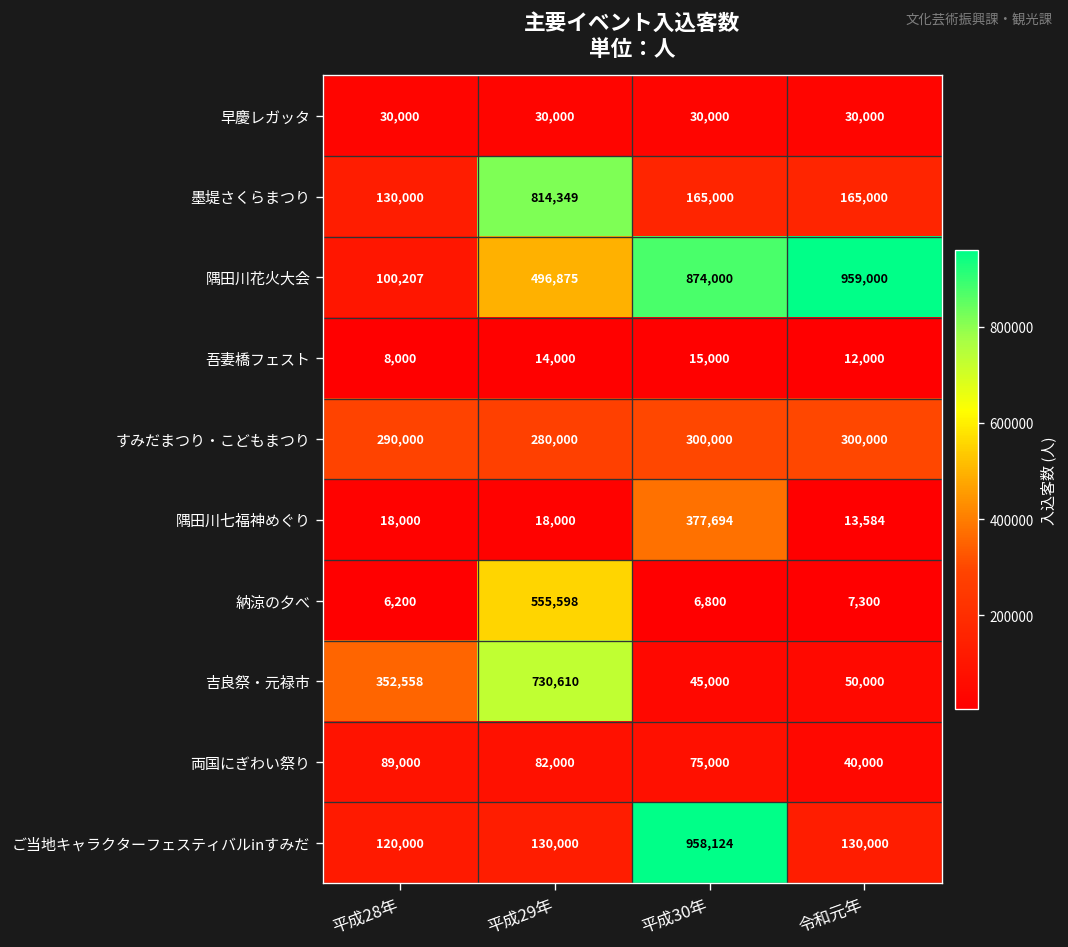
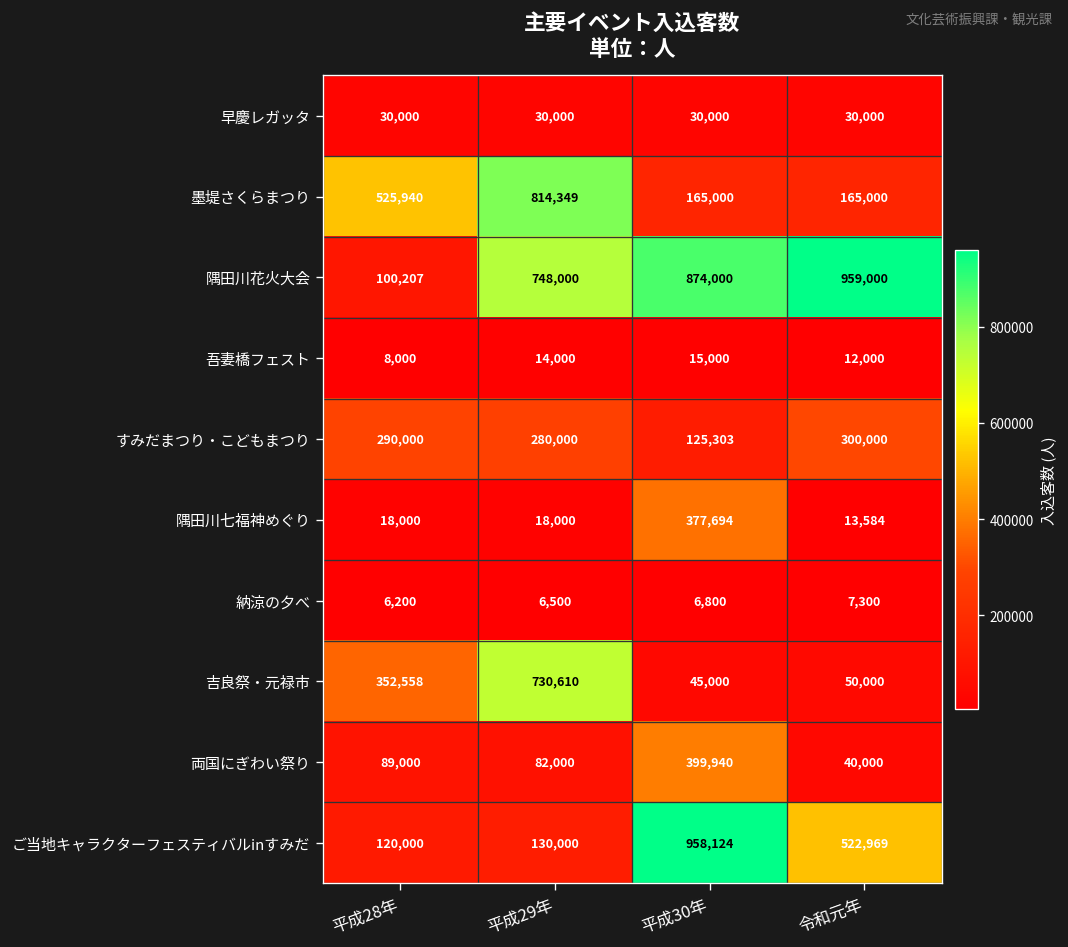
  {
    "早慶レガッタ": {
      "平成28年": "30,000",
      "平成29年": "30,000",
      "平成30年": "30,000",
      "令和元年": "30,000"
    },
    "墨堤さくらまつり": {
-     "平成28年": "130,000",
+     "平成28年": "525,940",
      "平成29年": "814,349",
      "平成30年": "165,000",
      "令和元年": "165,000"
    },
    "隅田川花火大会": {
      "平成28年": "100,207",
-     "平成29年": "496,875",
+     "平成29年": "748,000",
      "平成30年": "874,000",
      "令和元年": "959,000"
    },
    "吾妻橋フェスト": {
      "平成28年": "8,000",
      "平成29年": "14,000",
      "平成30年": "15,000",
      "令和元年": "12,000"
    },
    "すみだまつり・こどもまつり": {
      "平成28年": "290,000",
      "平成29年": "280,000",
-     "平成30年": "300,000",
+     "平成30年": "125,303",
      "令和元年": "300,000"
    },
    "隅田川七福神めぐり": {
      "平成28年": "18,000",
      "平成29年": "18,000",
      "平成30年": "377,694",
      "令和元年": "13,584"
    },
    "納涼の夕べ": {
      "平成28年": "6,200",
-     "平成29年": "555,598",
+     "平成29年": "6,500",
      "平成30年": "6,800",
      "令和元年": "7,300"
    },
    "吉良祭・元禄市": {
      "平成28年": "352,558",
      "平成29年": "730,610",
      "平成30年": "45,000",
      "令和元年": "50,000"
    },
    "両国にぎわい祭り": {
      "平成28年": "89,000",
      "平成29年": "82,000",
-     "平成30年": "75,000",
+     "平成30年": "399,940",
      "令和元年": "40,000"
    },
    "ご当地キャラクターフェスティバルinすみだ": {
      "平成28年": "120,000",
      "平成29年": "130,000",
      "平成30年": "958,124",
-     "令和元年": "130,000"
+     "令和元年": "522,969"
    }
  }
